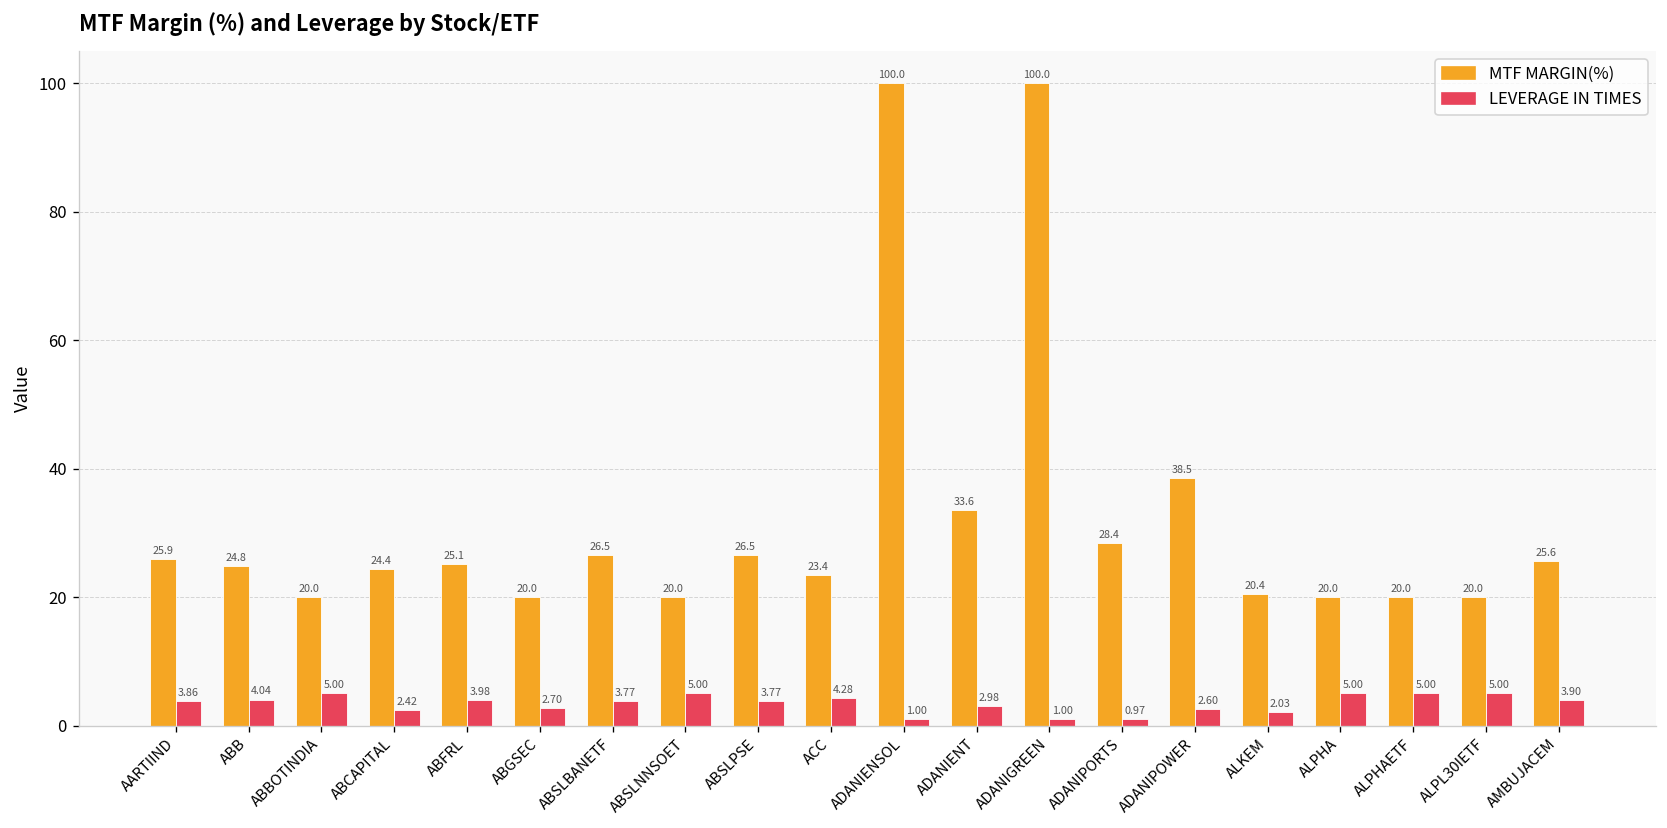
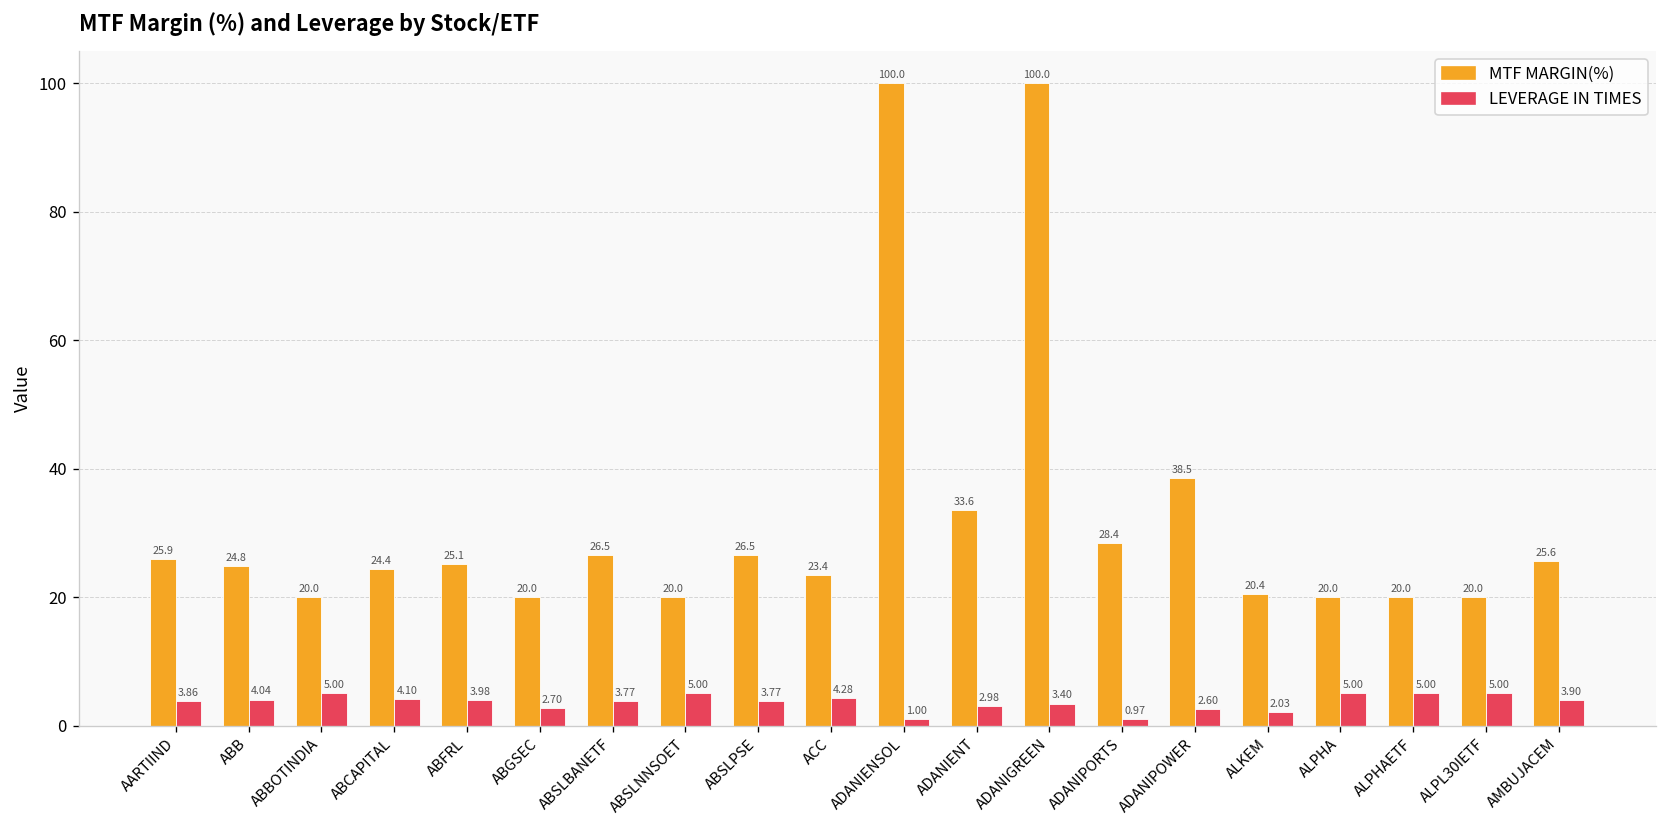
  {
    "MTF MARGIN(%)": {
      "AARTIIND": 25.9,
      "ABB": 24.8,
      "ABBOTINDIA": 20.0,
      "ABCAPITAL": 24.4,
      "ABFRL": 25.1,
      "ABGSEC": 20.0,
      "ABSLBANETF": 26.5,
      "ABSLNNSOET": 20.0,
      "ABSLPSE": 26.5,
      "ACC": 23.4,
      "ADANIENSOL": 100.0,
      "ADANIENT": 33.6,
      "ADANIGREEN": 100.0,
      "ADANIPORTS": 28.4,
      "ADANIPOWER": 38.5,
      "ALKEM": 20.4,
      "ALPHA": 20.0,
      "ALPHAETF": 20.0,
      "ALPL30IETF": 20.0,
      "AMBUJACEM": 25.6
    },
    "LEVERAGE IN TIMES": {
      "AARTIIND": 3.86,
      "ABB": 4.04,
      "ABBOTINDIA": 5.00,
-     "ABCAPITAL": 2.42,
+     "ABCAPITAL": 4.10,
      "ABFRL": 3.98,
      "ABGSEC": 2.70,
      "ABSLBANETF": 3.77,
      "ABSLNNSOET": 5.00,
      "ABSLPSE": 3.77,
      "ACC": 4.28,
      "ADANIENSOL": 1.00,
      "ADANIENT": 2.98,
-     "ADANIGREEN": 1.00,
+     "ADANIGREEN": 3.40,
      "ADANIPORTS": 0.97,
      "ADANIPOWER": 2.60,
      "ALKEM": 2.03,
      "ALPHA": 5.00,
      "ALPHAETF": 5.00,
      "ALPL30IETF": 5.00,
      "AMBUJACEM": 3.90
    }
  }
